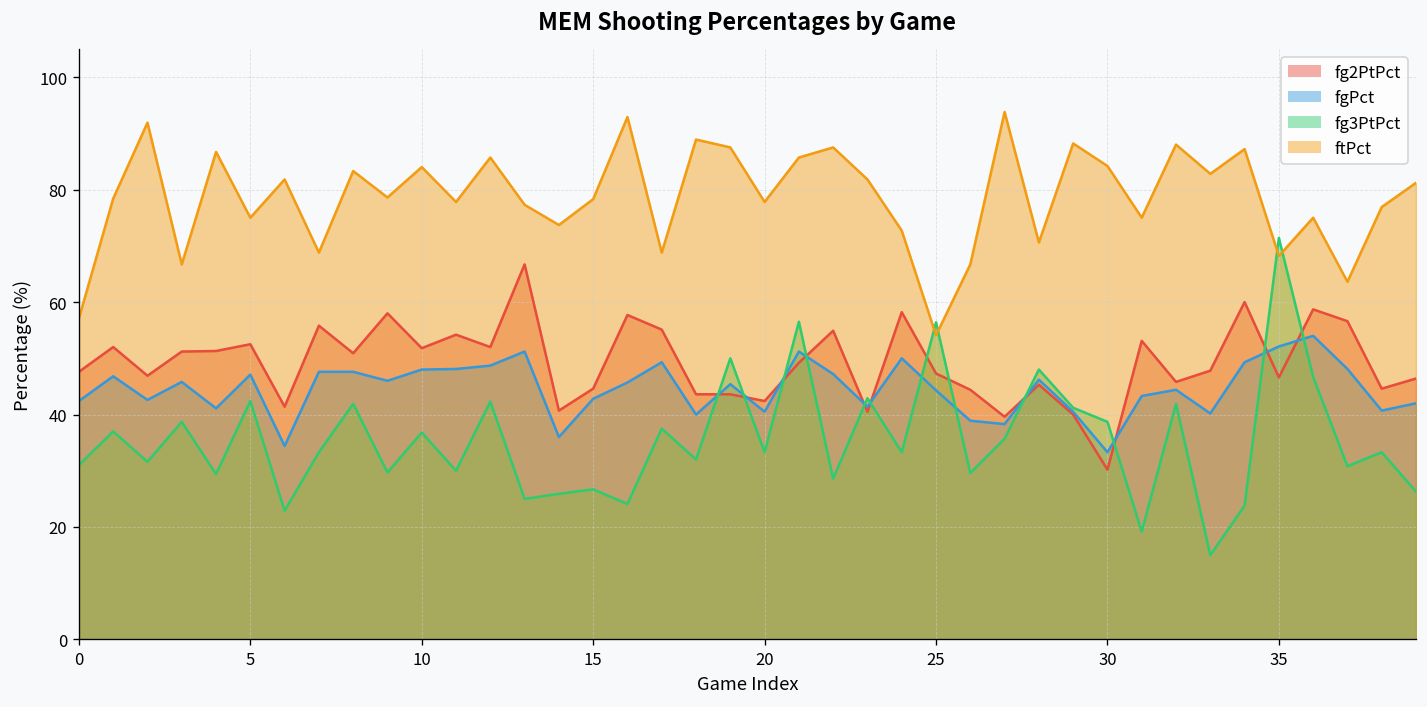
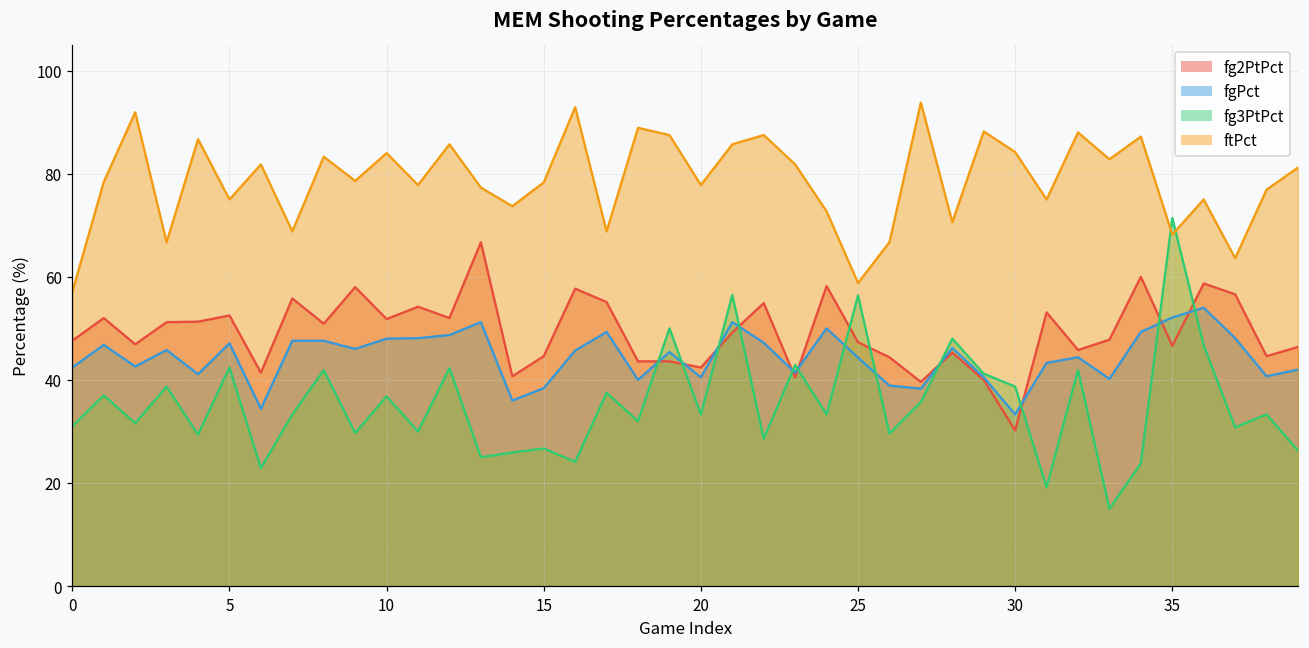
  {
    "fg2PtPct": {
      "0": 48,
      "5": 53,
      "10": 52,
      "15": 45,
      "20": 42,
      "25": 47,
      "30": 30,
      "35": 47
    },
    "fgPct": {
      "0": 42,
      "5": 47,
      "10": 48,
-     "15": 43,
+     "15": 38,
      "20": 41,
      "25": 44,
      "30": 33,
      "35": 52
    },
    "fg3PtPct": {
      "0": 31,
      "5": 42,
      "10": 37,
      "15": 27,
      "20": 33,
      "25": 56,
      "30": 39,
      "35": 71
    },
    "ftPct": {
      "0": 57,
      "5": 75,
      "10": 84,
      "15": 78,
      "20": 78,
-     "25": 54,
+     "25": 59,
      "30": 84,
      "35": 68
    }
  }
